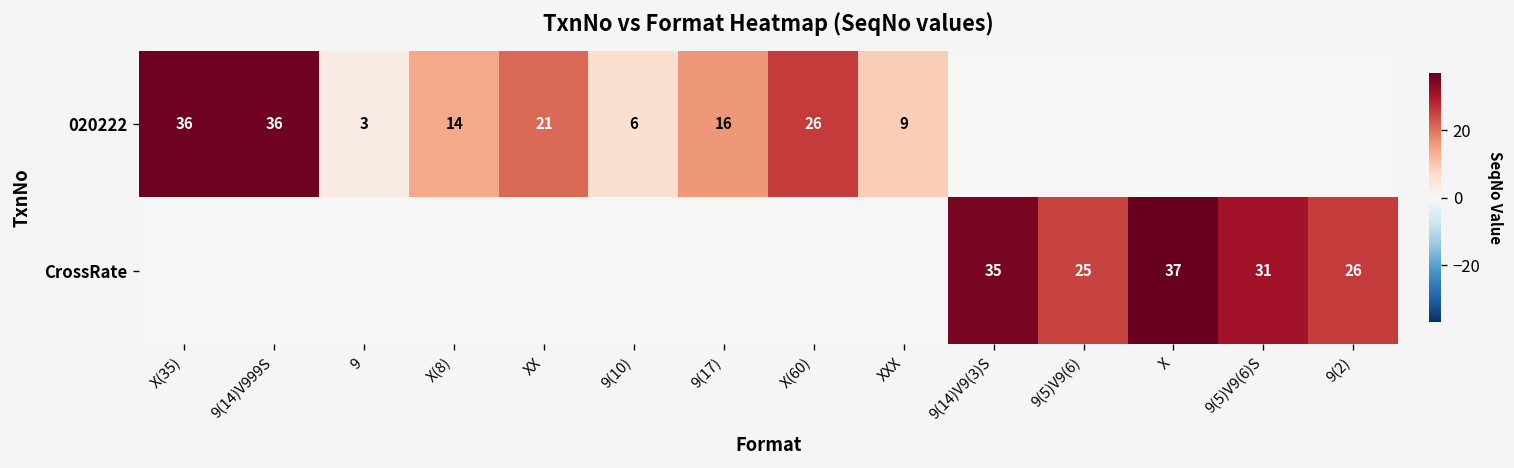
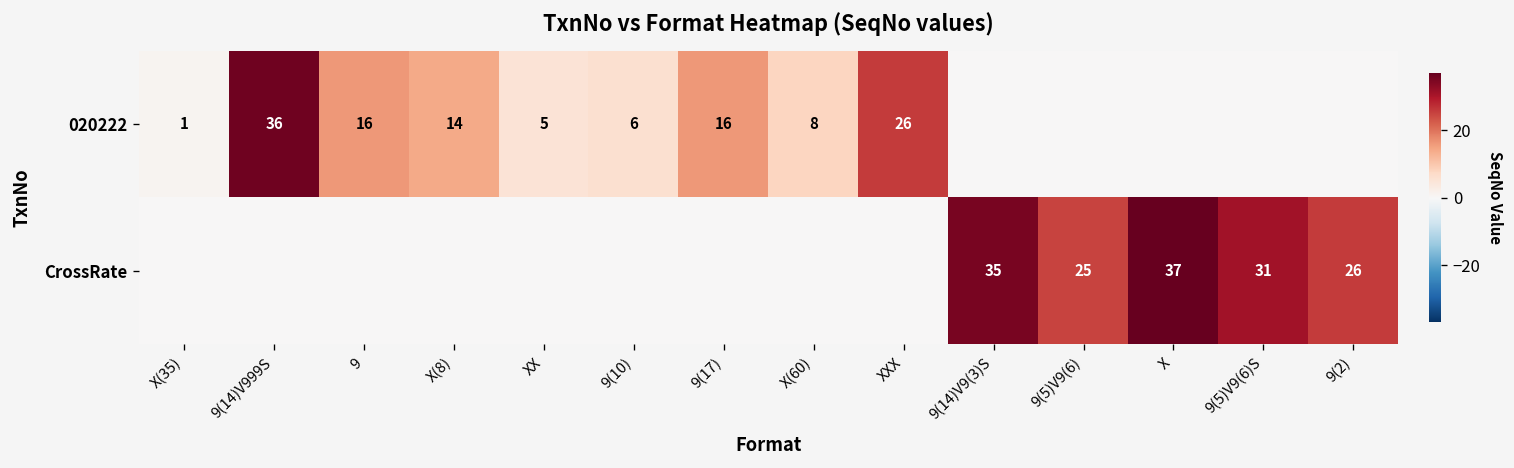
  {
    "020222": {
-     "X(35)": 36,
+     "X(35)": 1,
      "9(14)V999S": 36,
-     "9": 3,
+     "9": 16,
      "X(8)": 14,
-     "XX": 21,
+     "XX": 5,
      "9(10)": 6,
      "9(17)": 16,
-     "X(60)": 26,
-     "XXX": 9
+     "X(60)": 8,
+     "XXX": 26
    },
    "CrossRate": {
      "9(14)V9(3)S": 35,
      "9(5)V9(6)": 25,
      "X": 37,
      "9(5)V9(6)S": 31,
      "9(2)": 26
    }
  }
